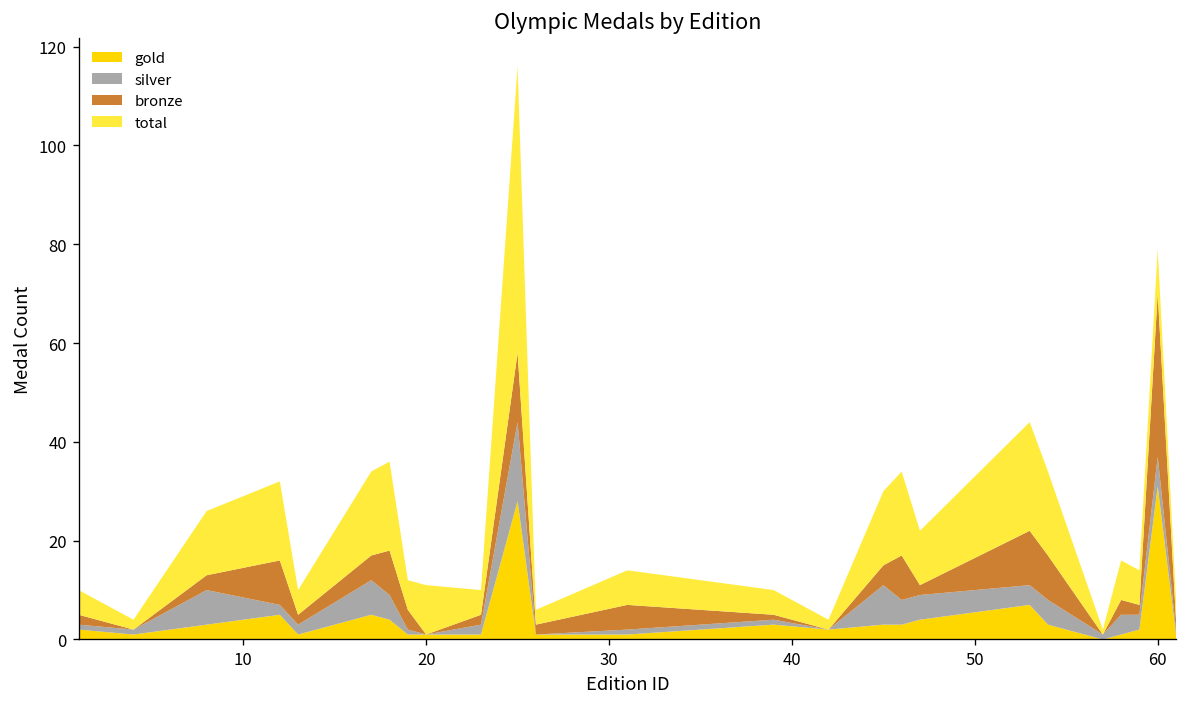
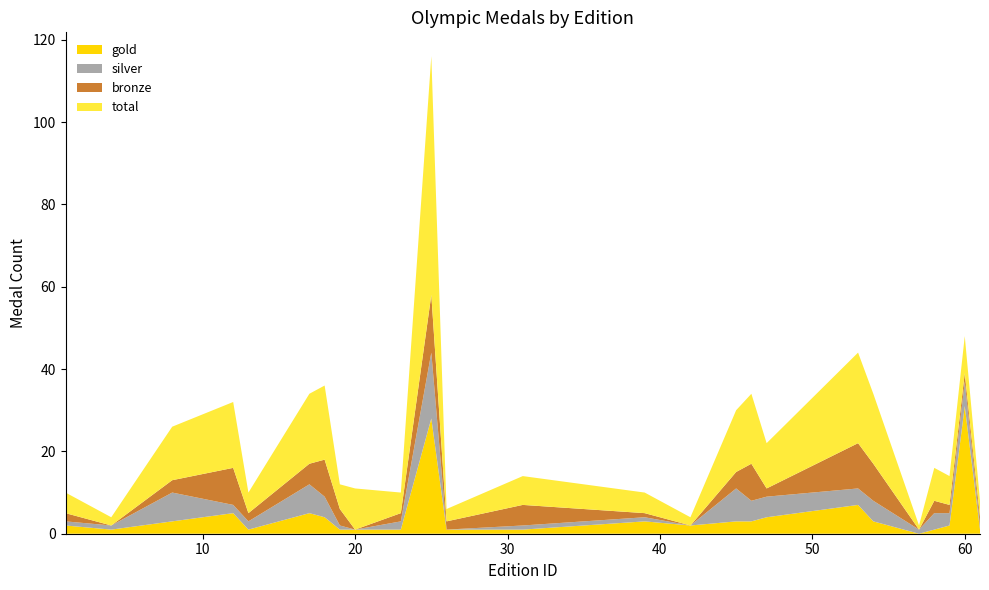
  {
    "bronze": {
-     "60": 33
+     "60": 2
    },
    "total": {
      "20": 10,
      "60": 9
    }
  }
